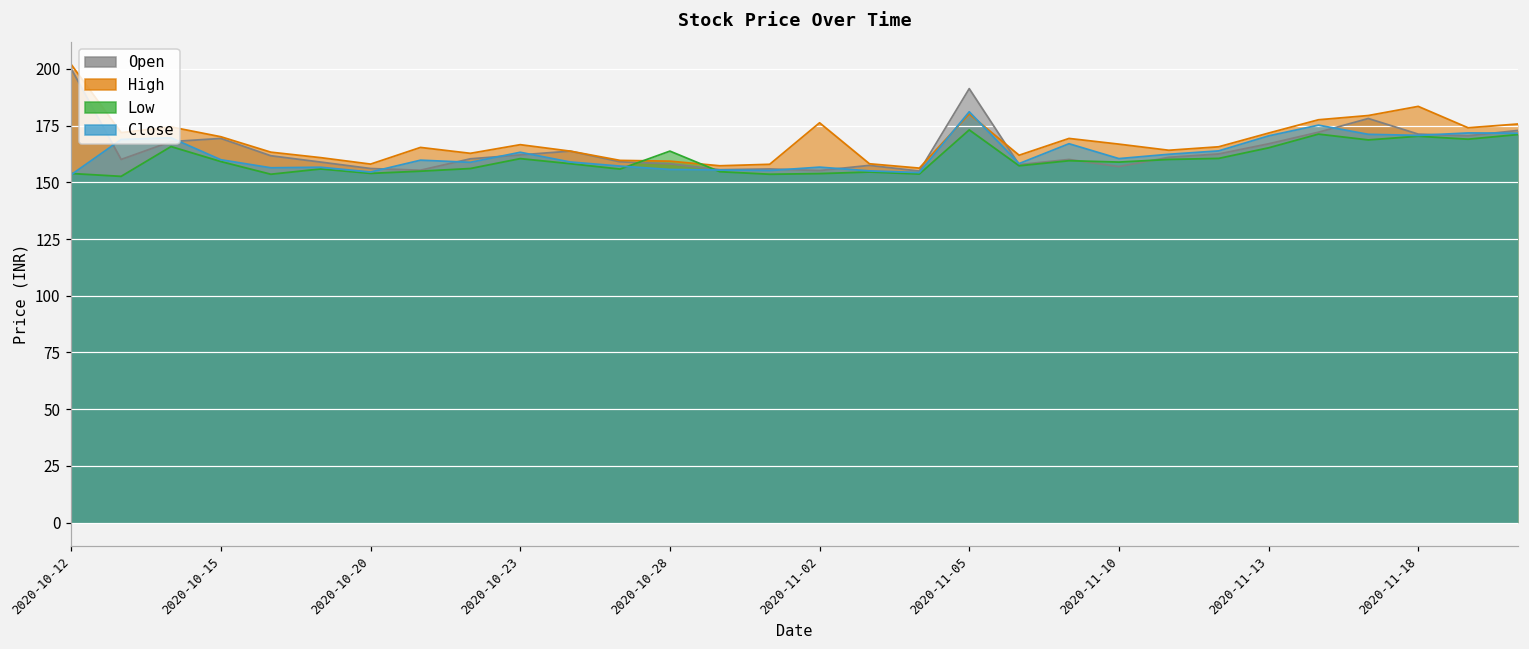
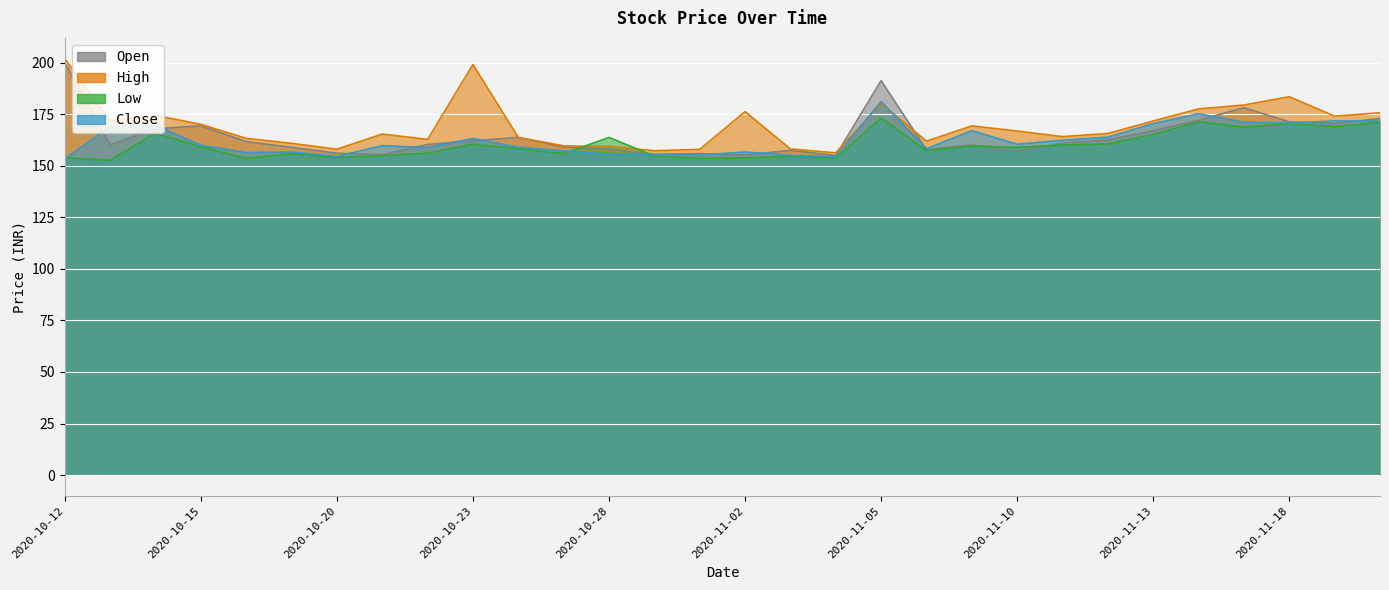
  {
    "Open": {
      "2020-10-12": 200,
      "2020-10-20": 156,
      "2020-11-02": 155,
      "2020-11-05": 191,
      "2020-11-10": 157,
      "2020-11-13": 167
    },
    "High": {
      "2020-10-12": 202,
      "2020-10-20": 158,
-     "2020-10-23": 167,
+     "2020-10-23": 199,
      "2020-11-02": 176,
      "2020-11-10": 167,
      "2020-11-13": 172,
      "2020-11-18": 183
    },
    "Low": {
      "2020-10-23": 160,
      "2020-10-28": 164,
      "2020-11-02": 154,
      "2020-11-05": 173,
      "2020-11-10": 159,
      "2020-11-13": 165
    },
    "Close": {
      "2020-10-28": 156,
      "2020-11-02": 157,
      "2020-11-10": 160,
      "2020-11-13": 170
    }
  }
